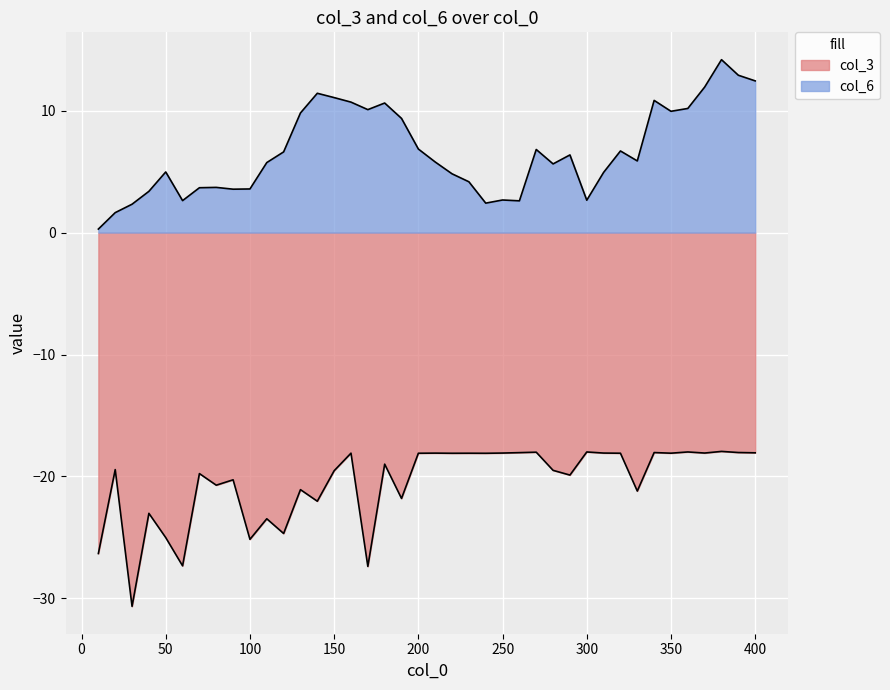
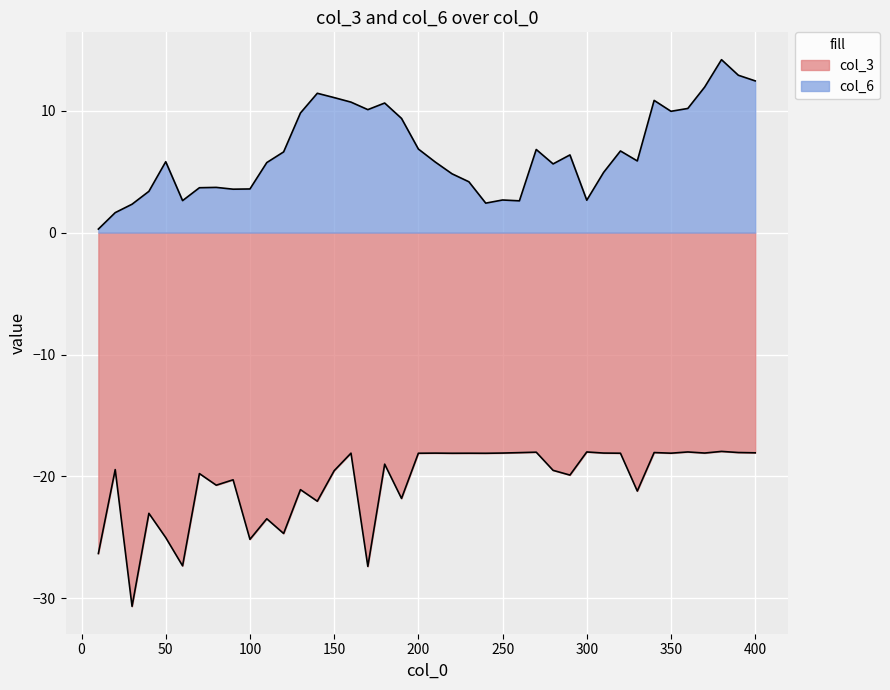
  {
    "col_6": {
-     "50": 5.0,
+     "50": 5.8,
      "100": 3.6,
      "150": 11.1,
      "200": 6.9,
      "250": 2.7,
      "300": 2.7,
      "350": 9.9,
      "400": 12.4
    }
  }
